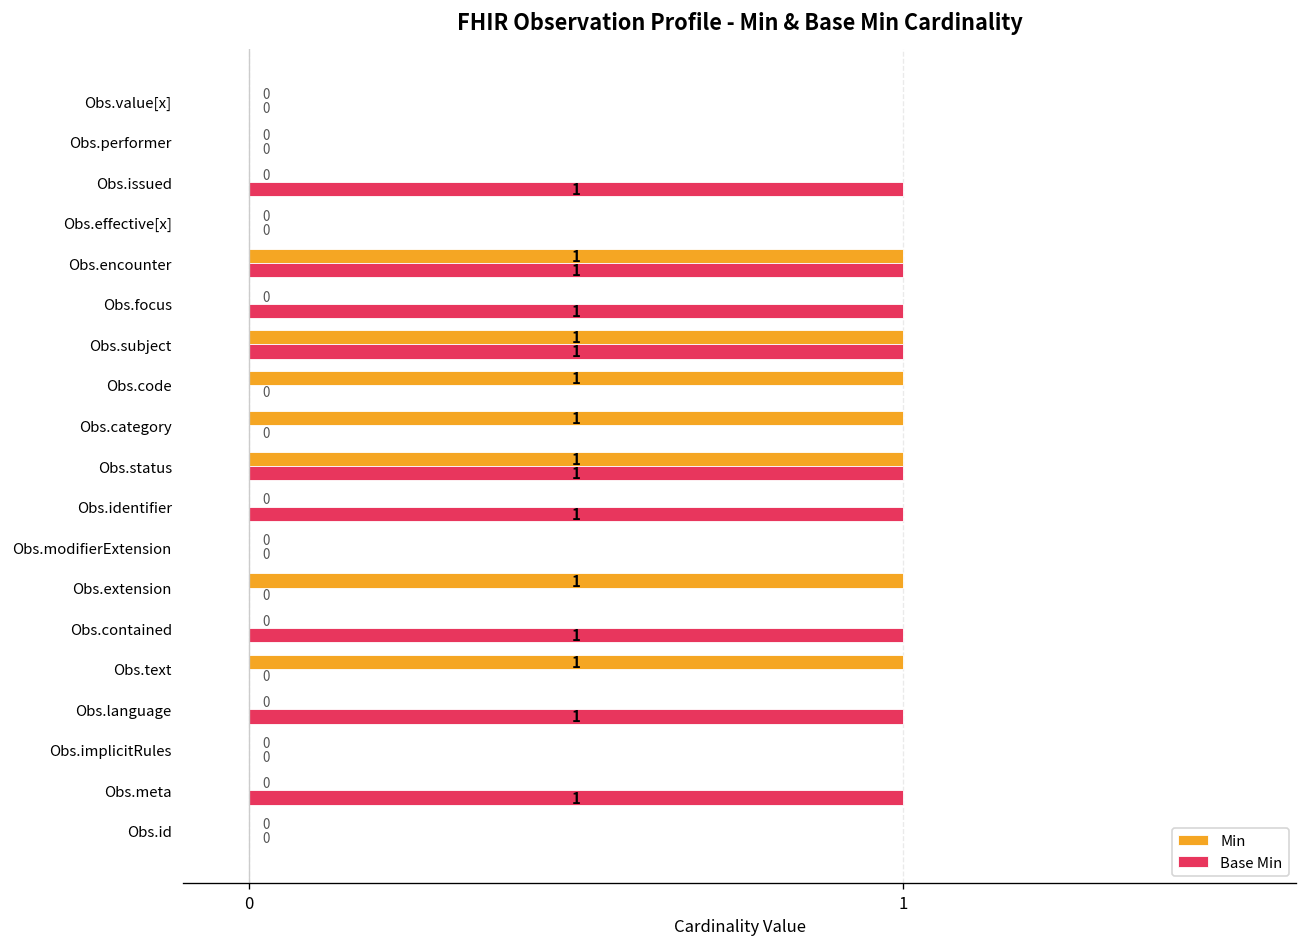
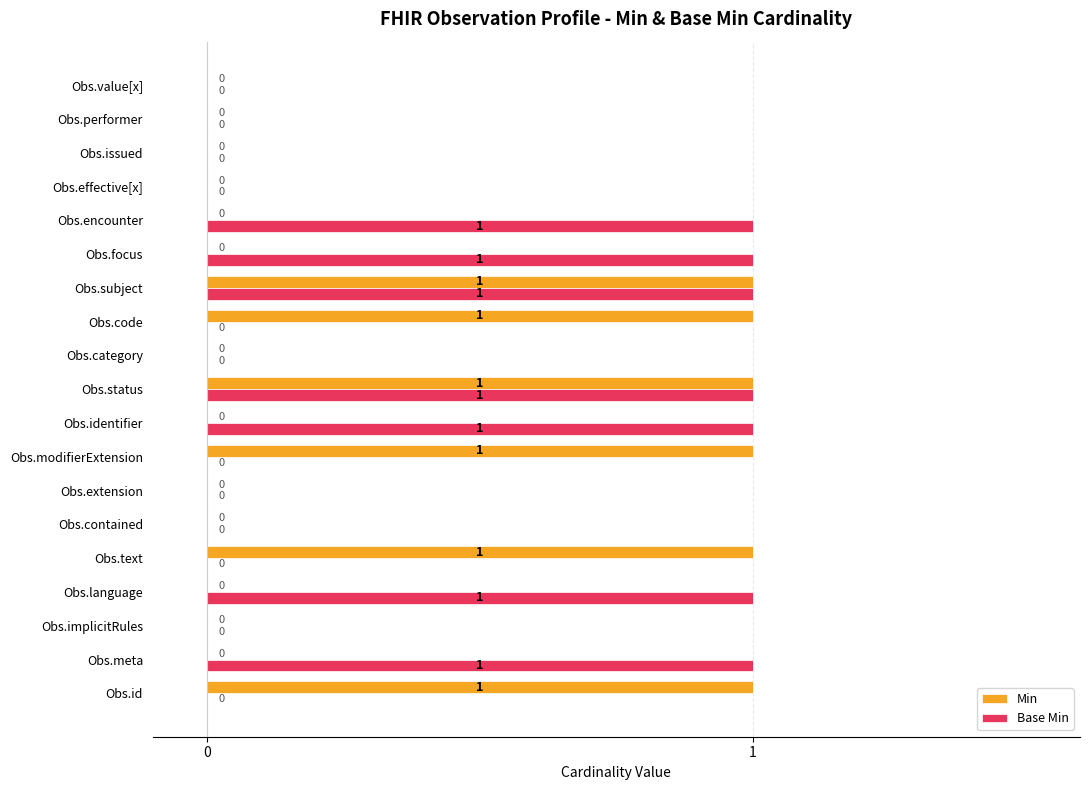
  {
    "Min": {
      "Obs.value[x]": 0,
      "Obs.performer": 0,
      "Obs.issued": 0,
      "Obs.effective[x]": 0,
-     "Obs.encounter": 1,
+     "Obs.encounter": 0,
      "Obs.focus": 0,
      "Obs.subject": 1,
      "Obs.code": 1,
-     "Obs.category": 1,
+     "Obs.category": 0,
      "Obs.status": 1,
      "Obs.identifier": 0,
-     "Obs.modifierExtension": 0,
-     "Obs.extension": 1,
+     "Obs.modifierExtension": 1,
+     "Obs.extension": 0,
      "Obs.contained": 0,
      "Obs.text": 1,
      "Obs.language": 0,
      "Obs.implicitRules": 0,
      "Obs.meta": 0,
-     "Obs.id": 0
+     "Obs.id": 1
    },
    "Base Min": {
      "Obs.value[x]": 0,
      "Obs.performer": 0,
-     "Obs.issued": 1,
+     "Obs.issued": 0,
      "Obs.effective[x]": 0,
      "Obs.encounter": 1,
      "Obs.focus": 1,
      "Obs.subject": 1,
      "Obs.code": 0,
      "Obs.category": 0,
      "Obs.status": 1,
      "Obs.identifier": 1,
      "Obs.modifierExtension": 0,
      "Obs.extension": 0,
-     "Obs.contained": 1,
+     "Obs.contained": 0,
      "Obs.text": 0,
      "Obs.language": 1,
      "Obs.implicitRules": 0,
      "Obs.meta": 1,
      "Obs.id": 0
    }
  }
